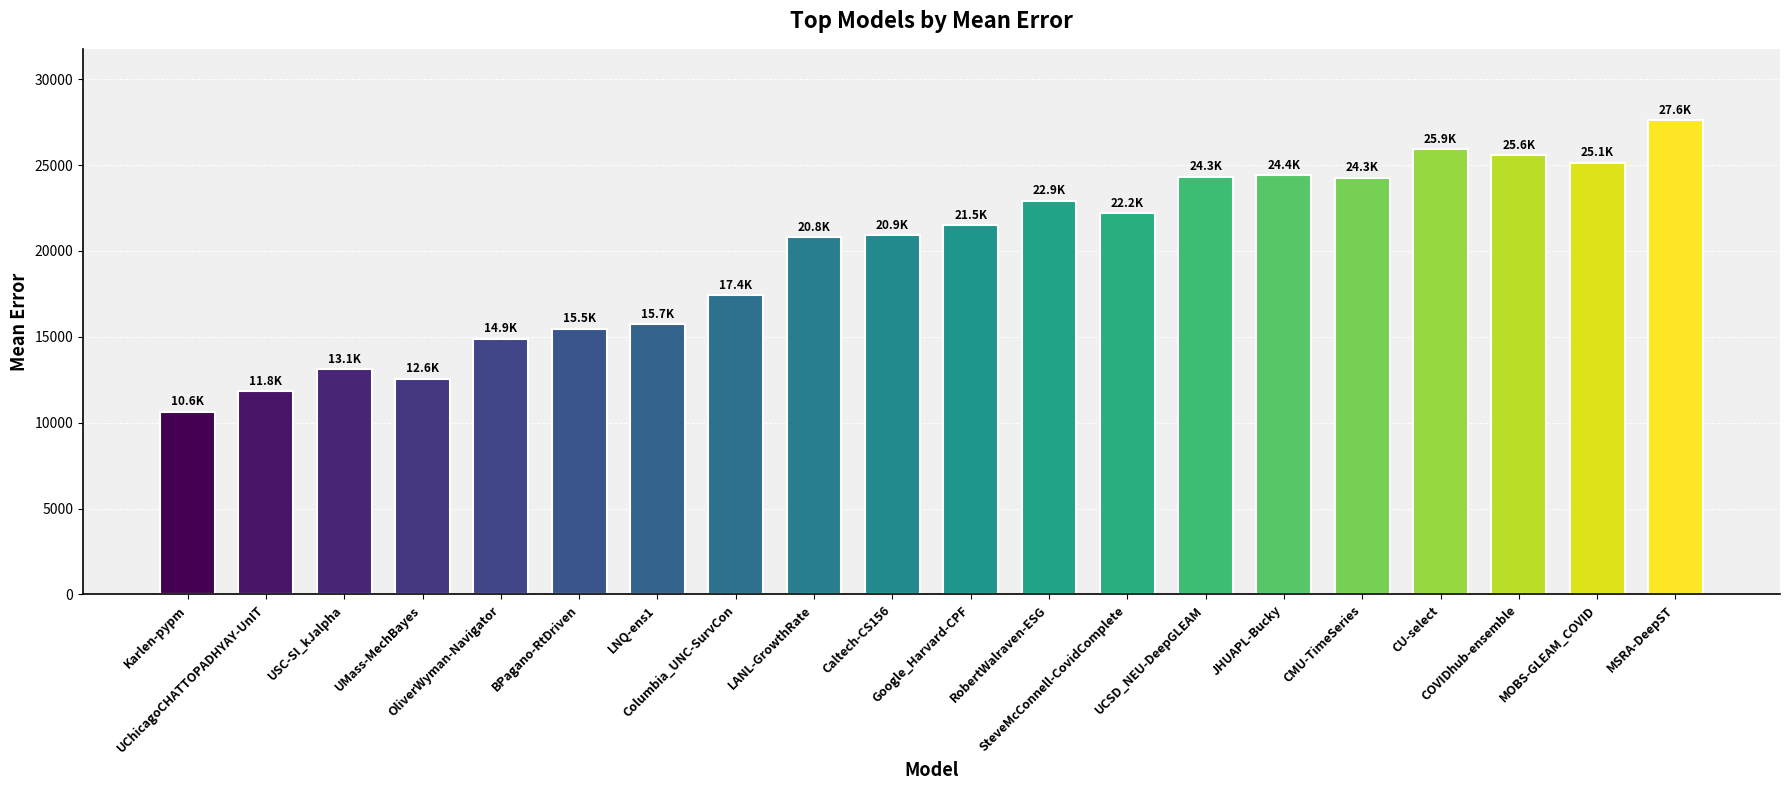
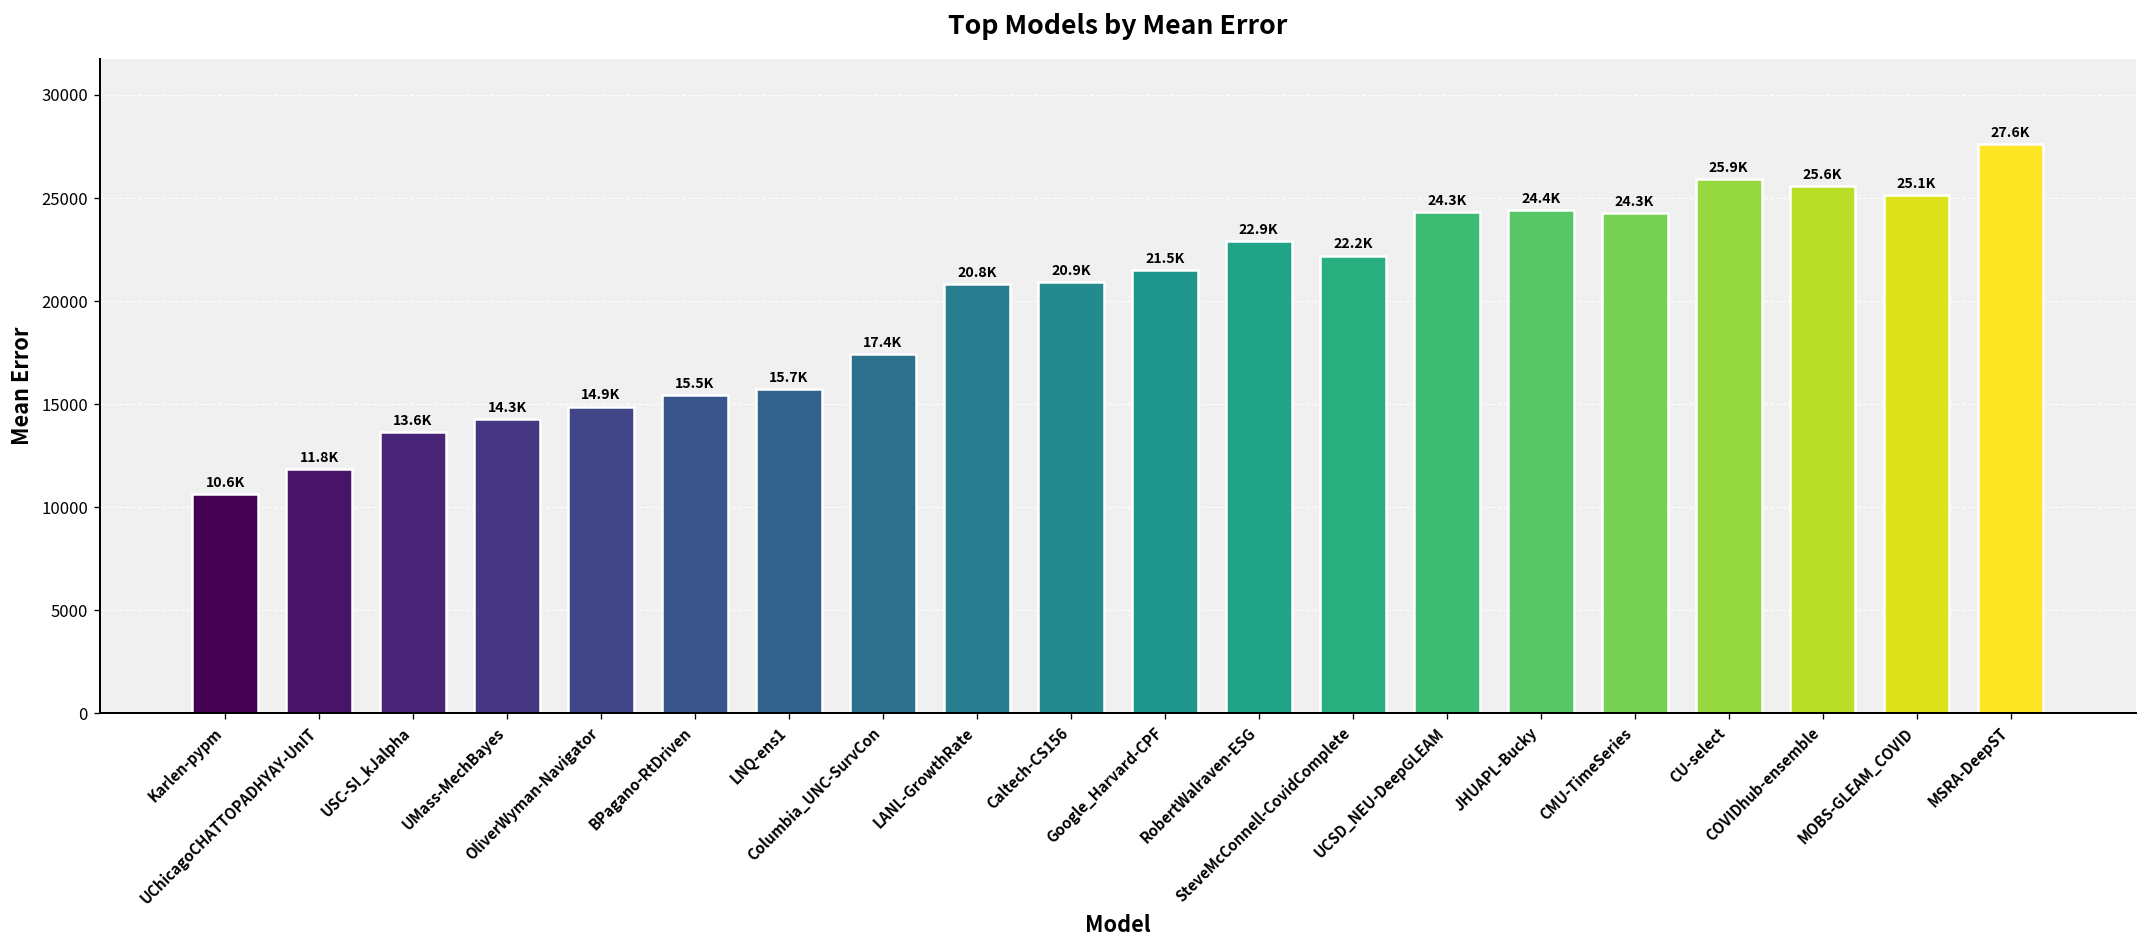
  {
    "Karlen-pypm": "10.6K",
    "UChicagoCHATTOPADHYAY-UnIT": "11.8K",
-   "USC-SI_kJalpha": "13.1K",
-   "UMass-MechBayes": "12.6K",
+   "USC-SI_kJalpha": "13.6K",
+   "UMass-MechBayes": "14.3K",
    "OliverWyman-Navigator": "14.9K",
    "BPagano-RtDriven": "15.5K",
    "LNQ-ens1": "15.7K",
    "Columbia_UNC-SurvCon": "17.4K",
    "LANL-GrowthRate": "20.8K",
    "Caltech-CS156": "20.9K",
    "Google_Harvard-CPF": "21.5K",
    "RobertWalraven-ESG": "22.9K",
    "SteveMcConnell-CovidComplete": "22.2K",
    "UCSD_NEU-DeepGLEAM": "24.3K",
    "JHUAPL-Bucky": "24.4K",
    "CMU-TimeSeries": "24.3K",
    "CU-select": "25.9K",
    "COVIDhub-ensemble": "25.6K",
    "MOBS-GLEAM_COVID": "25.1K",
    "MSRA-DeepST": "27.6K"
  }
